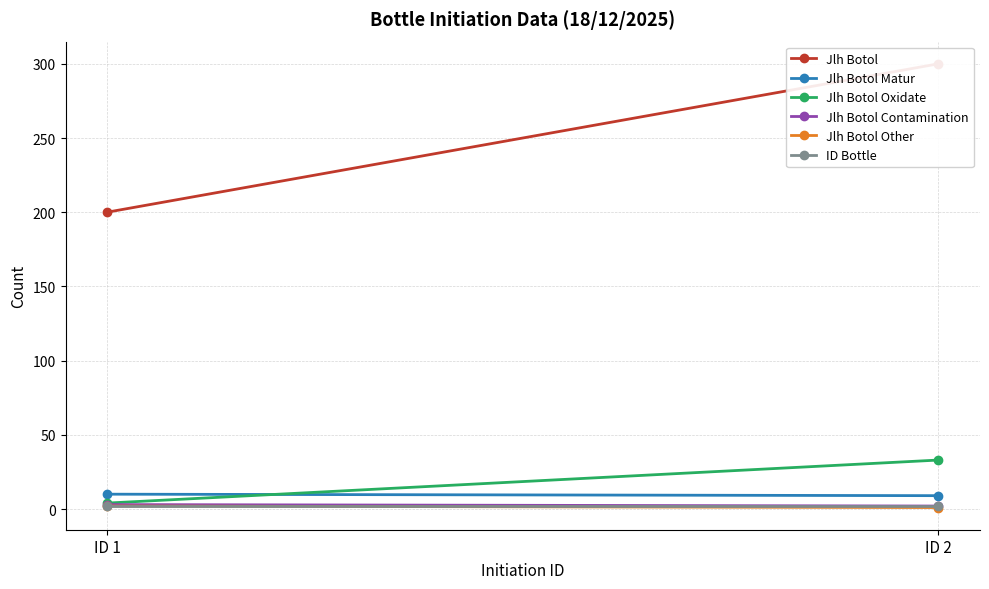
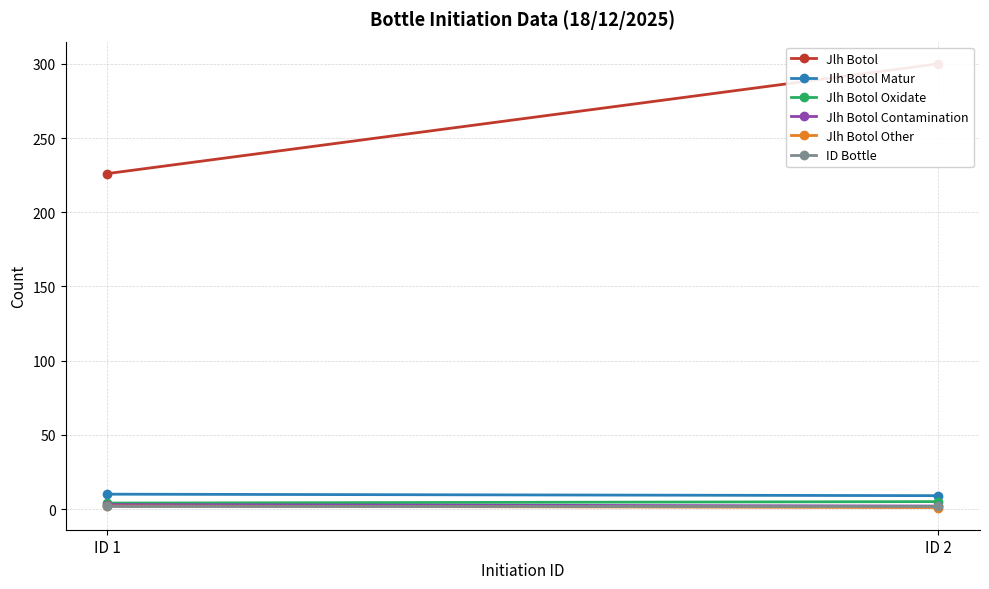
  {
    "Jlh Botol": {
-     "ID 1": 200
+     "ID 1": 226
    },
    "Jlh Botol Matur": {
      "ID 1": 10,
      "ID 2": 9
    },
    "Jlh Botol Oxidate": {
-     "ID 2": 33
+     "ID 2": 5
    }
  }
